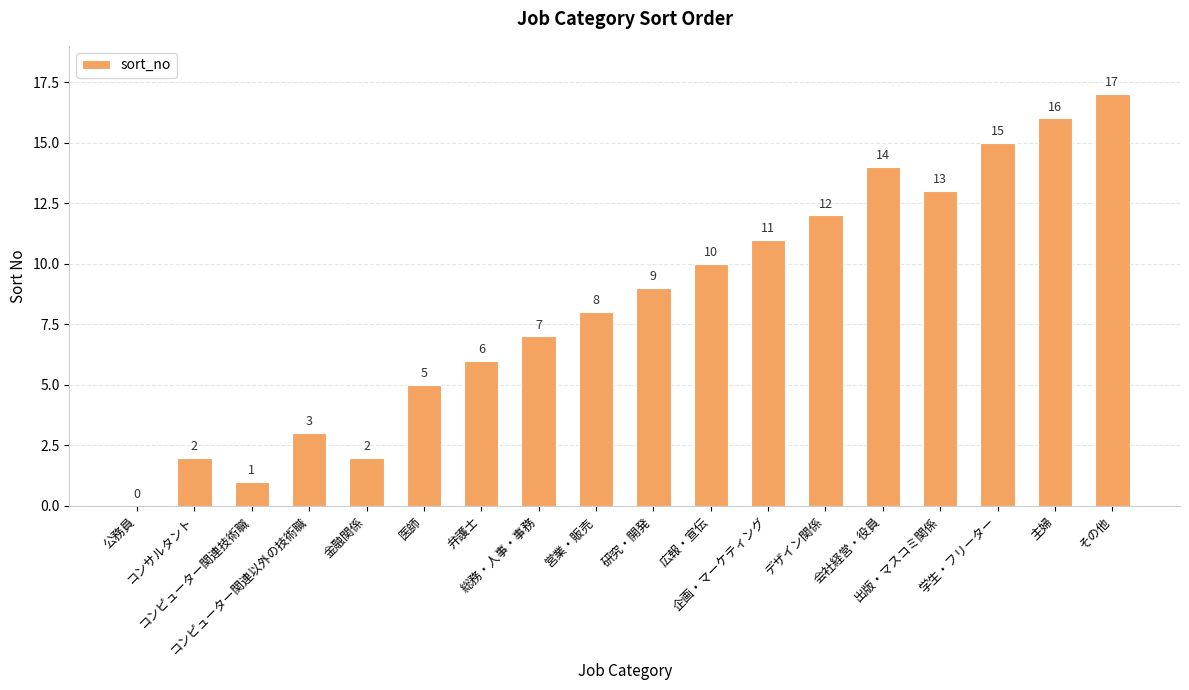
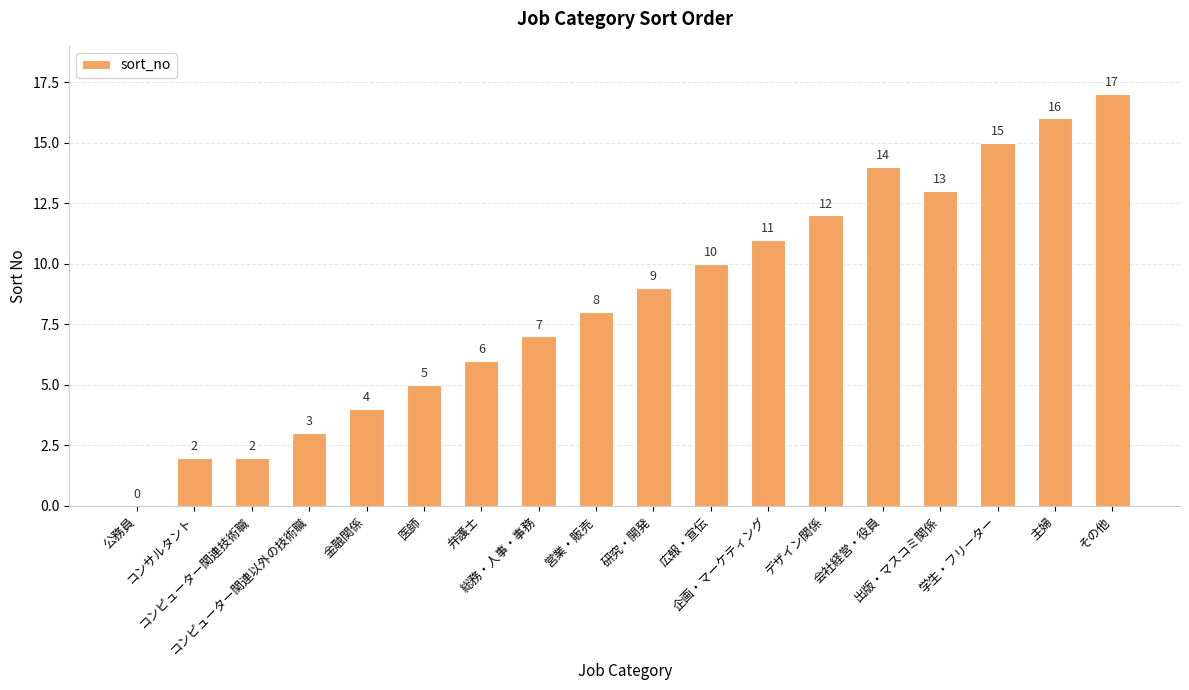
  {
    "公務員": 0,
    "コンサルタント": 2,
-   "コンピューター関連技術職": 1,
+   "コンピューター関連技術職": 2,
    "コンピューター関連以外の技術職": 3,
-   "金融関係": 2,
+   "金融関係": 4,
    "医師": 5,
    "弁護士": 6,
    "総務・人事・事務": 7,
    "営業・販売": 8,
    "研究・開発": 9,
    "広報・宣伝": 10,
    "企画・マーケティング": 11,
    "デザイン関係": 12,
    "会社経営・役員": 14,
    "出版・マスコミ関係": 13,
    "学生・フリーター": 15,
    "主婦": 16,
    "その他": 17
  }
